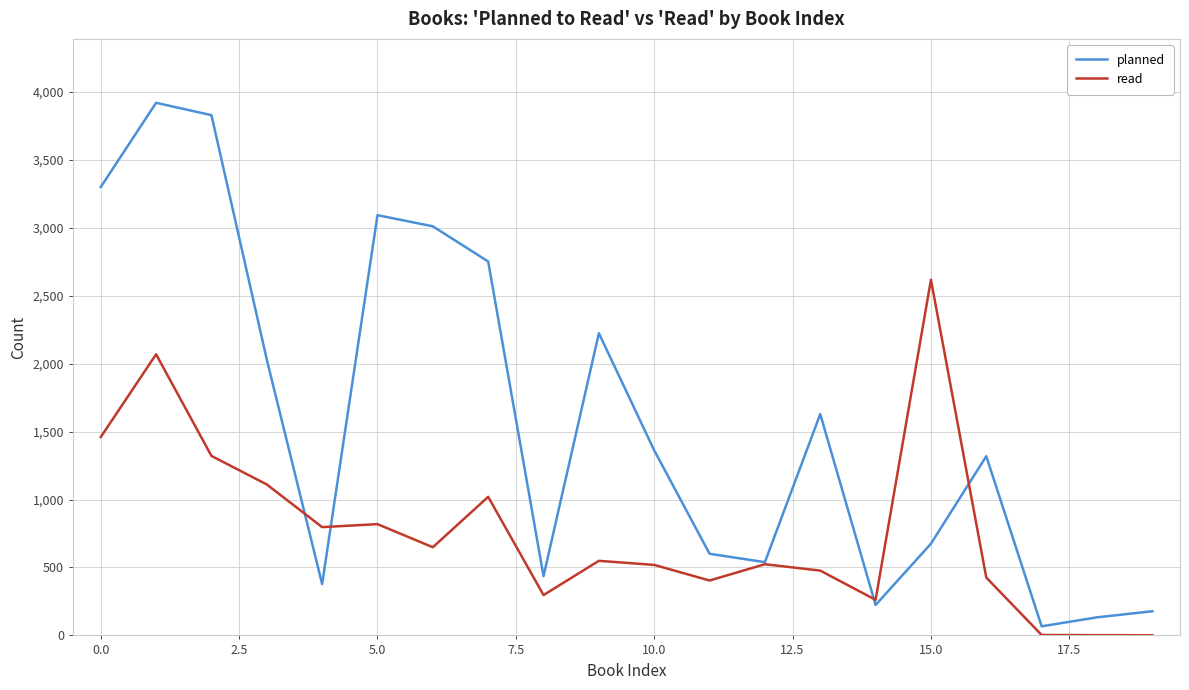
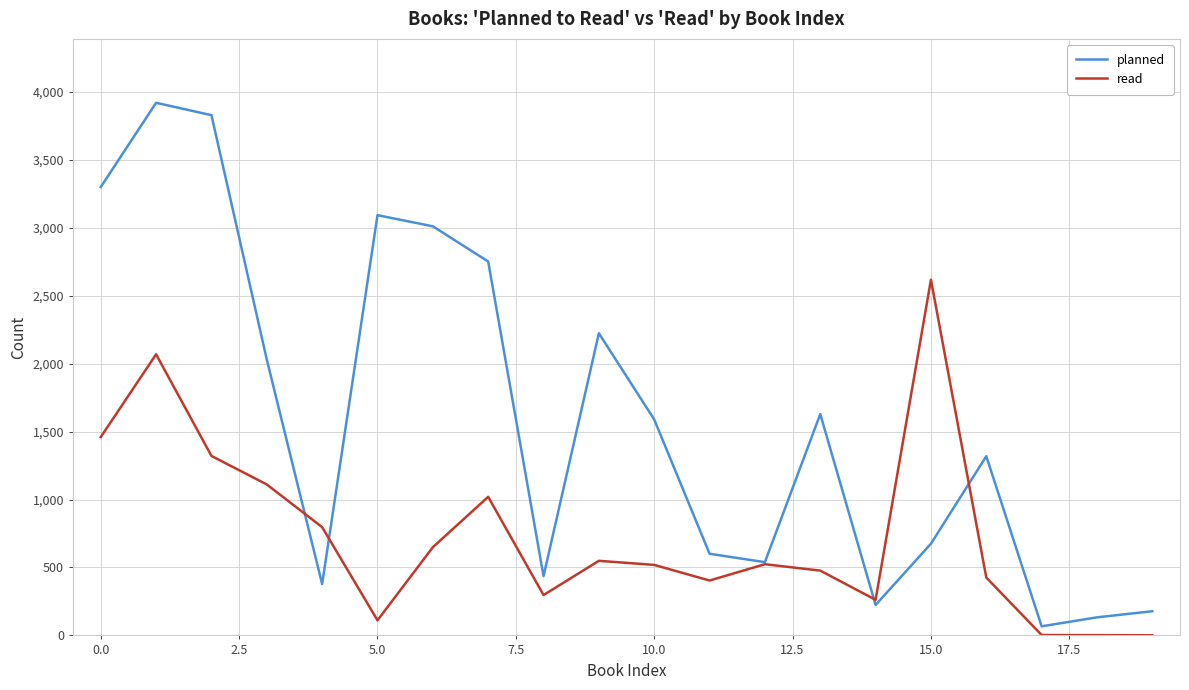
  {
    "planned": {
      "0.0": "3,300",
      "5.0": "3,090",
-     "10.0": "1,360",
+     "10.0": "1,590",
      "15.0": "680"
    },
    "read": {
      "0.0": "1,460",
-     "5.0": "820",
+     "5.0": "110",
      "10.0": "520",
      "15.0": "2,620"
    }
  }
